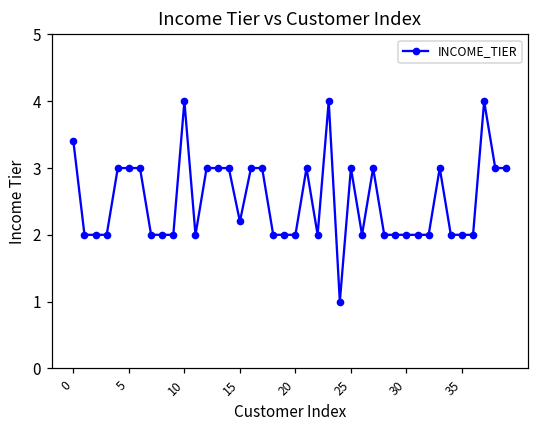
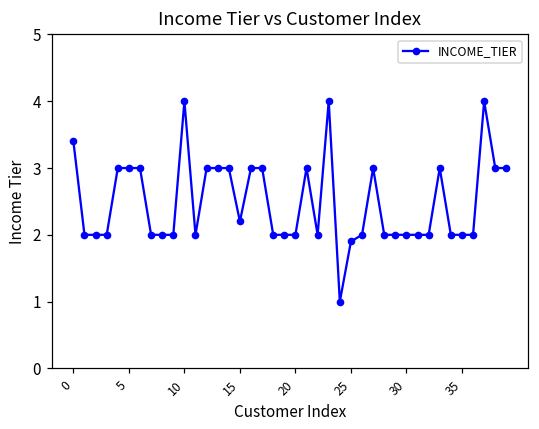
  {
    "0": 3.4,
    "5": 3.0,
    "10": 4.0,
    "15": 2.2,
    "20": 2.0,
-   "25": 3.0,
+   "25": 1.9,
    "30": 2.0,
    "35": 2.0
  }
